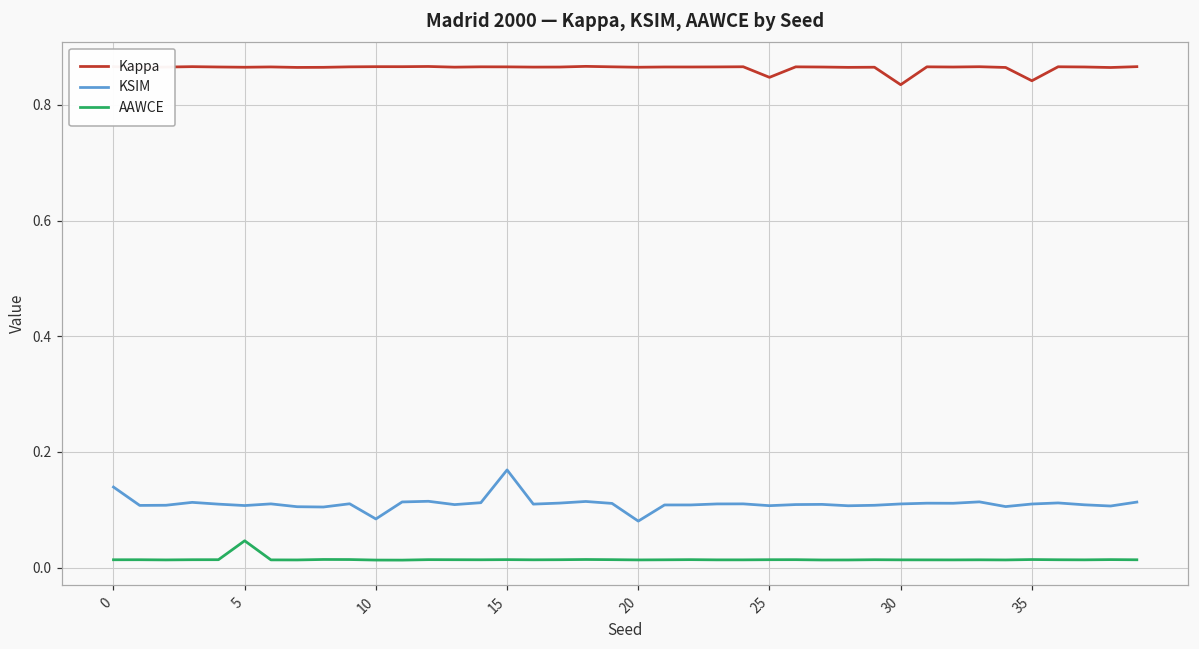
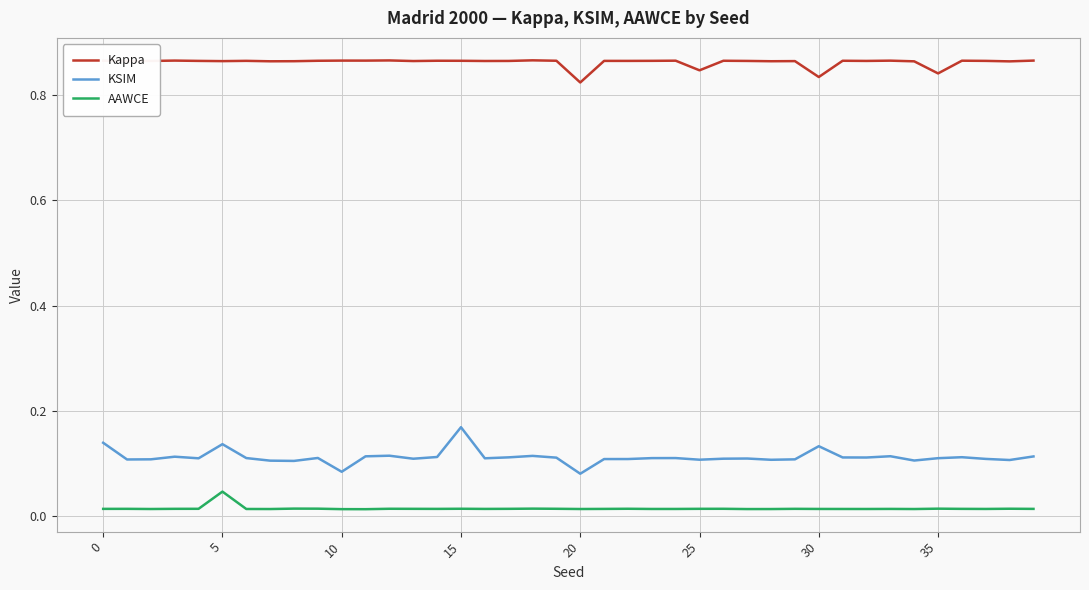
  {
    "Kappa": {
      "5": 0.87,
      "10": 0.87,
      "15": 0.87,
-     "20": 0.87,
+     "20": 0.82,
      "25": 0.85,
      "30": 0.83,
      "35": 0.84
    },
    "KSIM": {
      "0": 0.14,
-     "5": 0.11,
+     "5": 0.14,
      "10": 0.08,
      "15": 0.17,
      "20": 0.08,
      "25": 0.11,
-     "30": 0.11,
+     "30": 0.13,
      "35": 0.11
    },
    "AAWCE": {
      "0": 0.01,
      "5": 0.05,
      "10": 0.01,
      "15": 0.01,
      "20": 0.01,
      "25": 0.01,
      "30": 0.01,
      "35": 0.01
    }
  }
